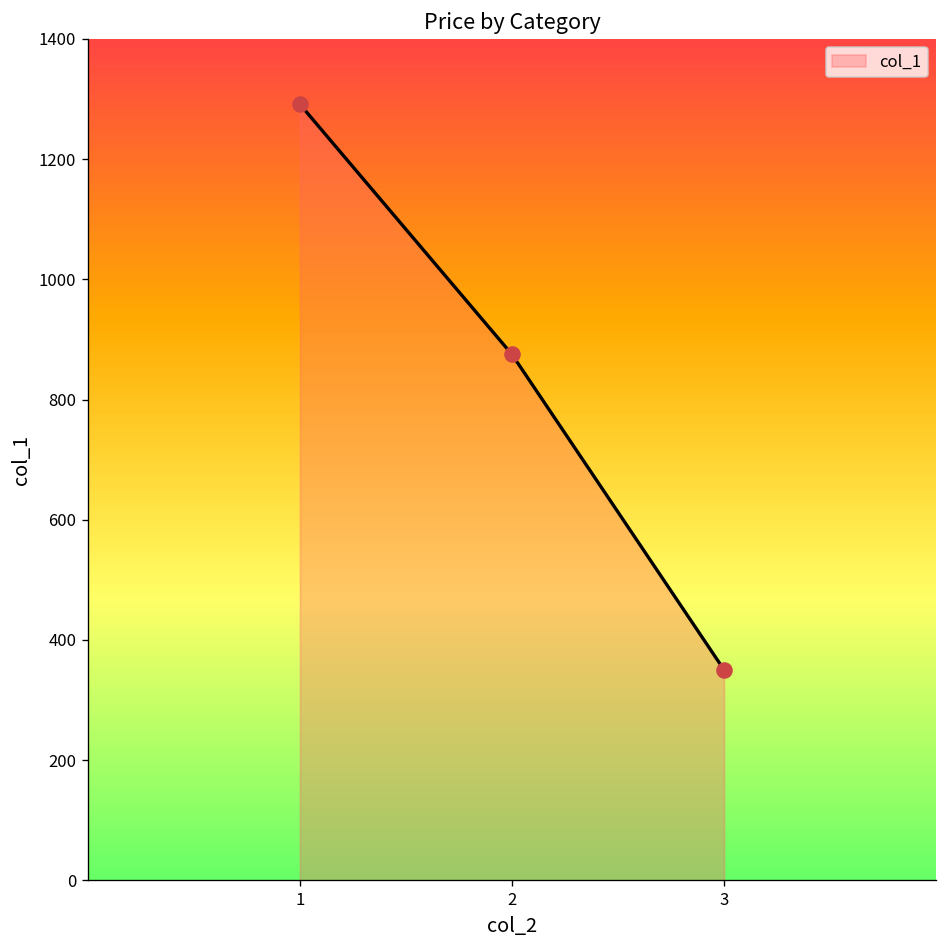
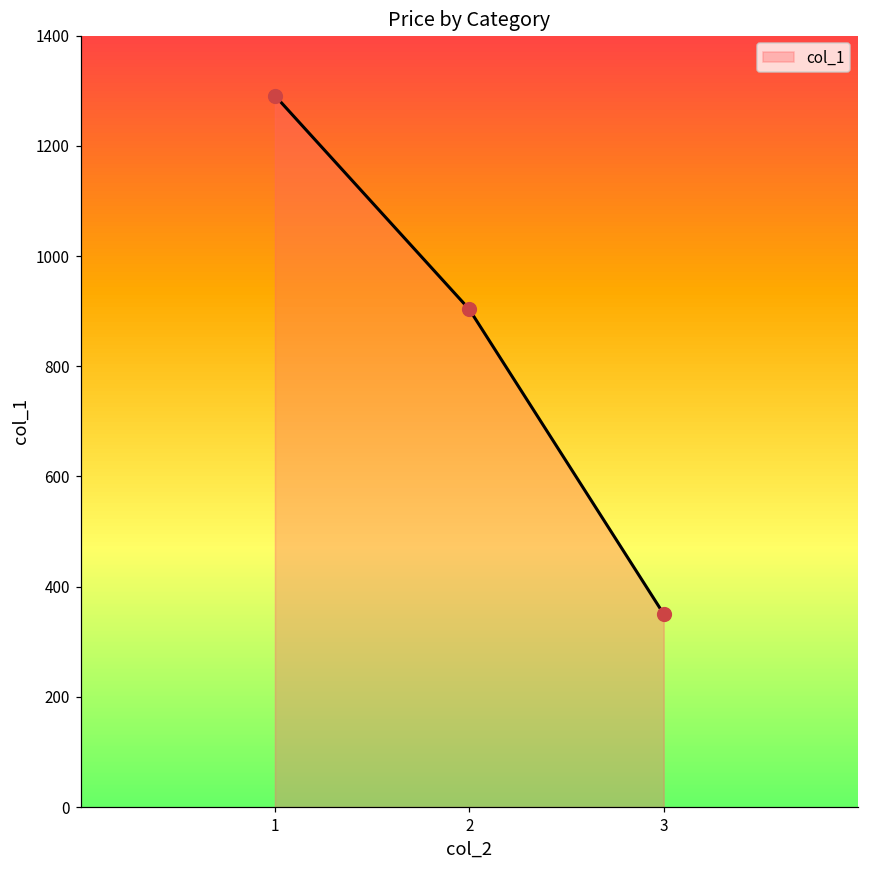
  {
    "1": 1290,
-   "2": 880,
+   "2": 900,
    "3": 350
  }
